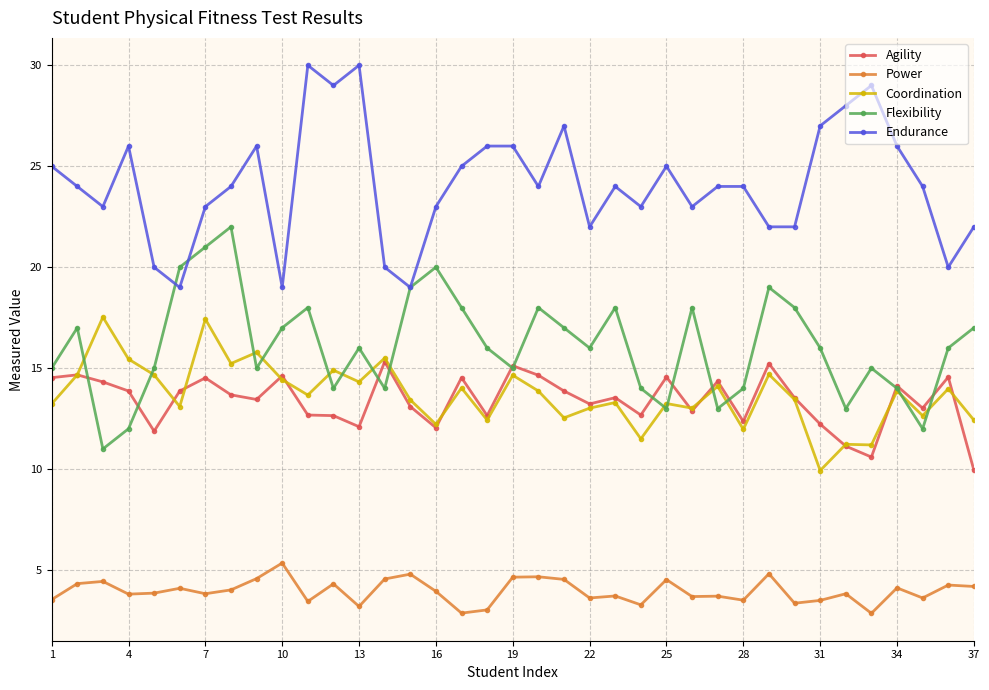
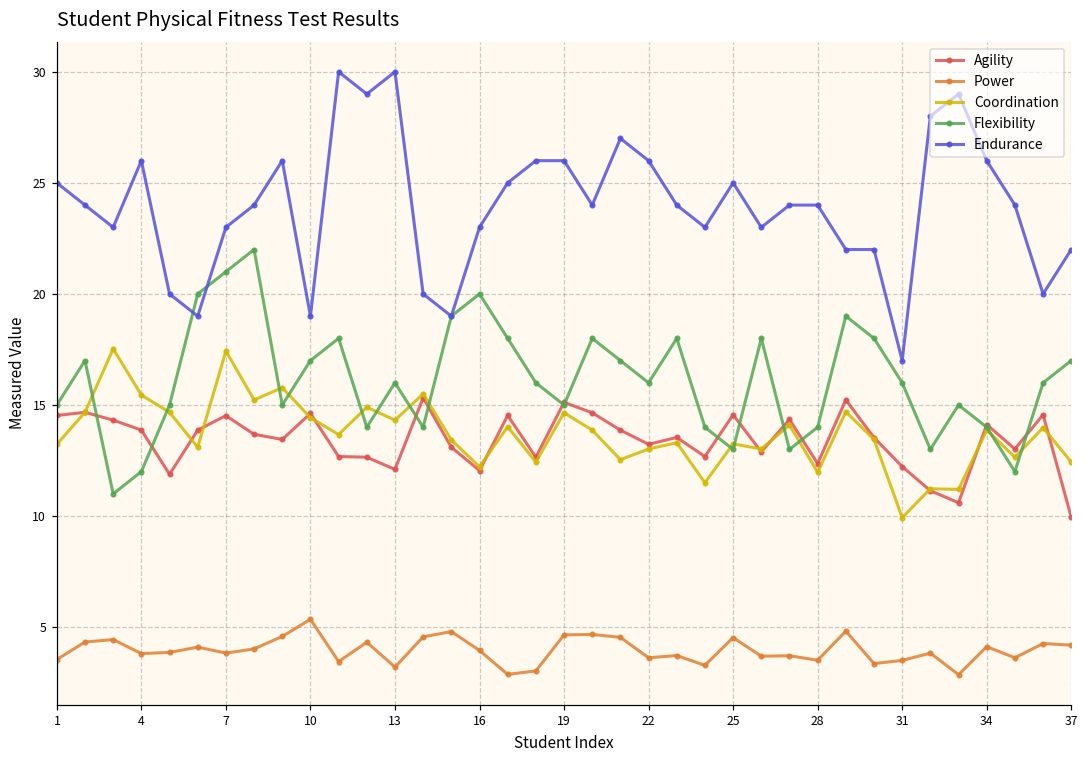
  {
    "Coordination": {
      "1": 13.2,
      "4": 15.5,
      "7": 17.4,
      "10": 14.4,
      "13": 14.3,
      "16": 12.2,
      "19": 14.7,
      "22": 13,
      "25": 13.3,
      "28": 12,
      "31": 10,
      "34": 13.9,
      "37": 12.4
    },
    "Flexibility": {
      "1": 15,
      "4": 12,
      "7": 21,
      "10": 17,
      "13": 16,
      "16": 20,
      "22": 16,
      "25": 13,
      "28": 14,
      "31": 16,
      "37": 17
    },
    "Endurance": {
      "1": 25,
      "4": 26,
      "7": 23,
      "10": 19,
      "13": 30,
      "16": 23,
      "19": 26,
-     "22": 22,
+     "22": 26,
      "25": 25,
      "28": 24,
-     "31": 27,
+     "31": 17,
      "34": 26,
      "37": 22
    }
  }
